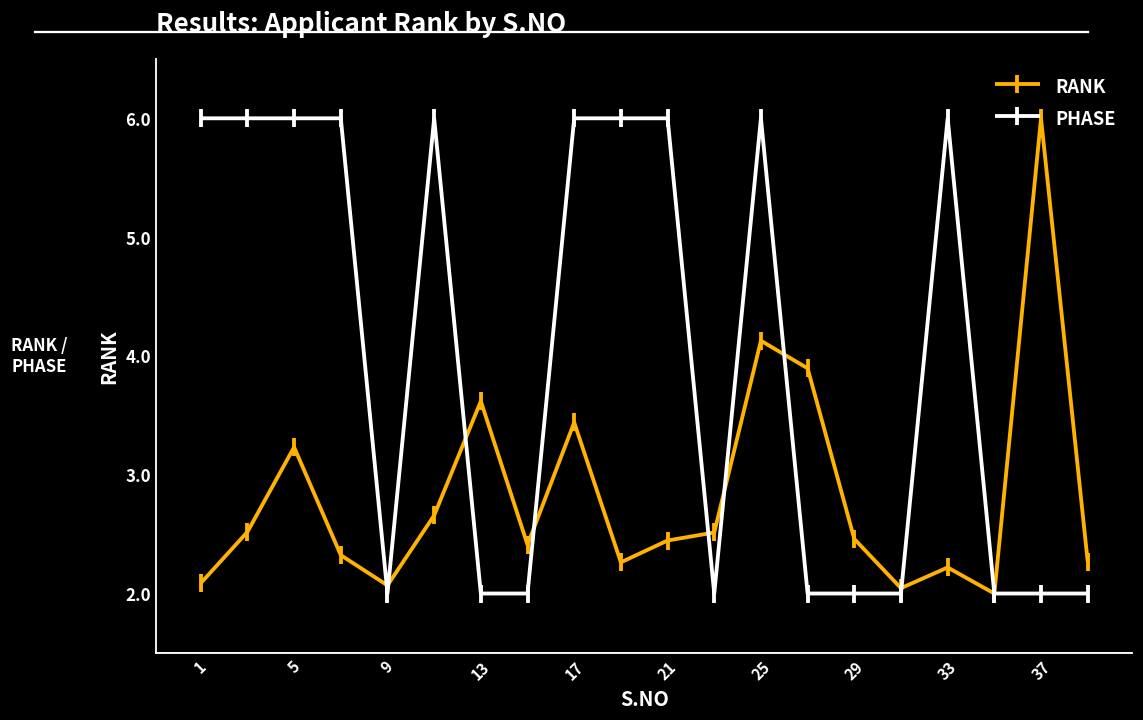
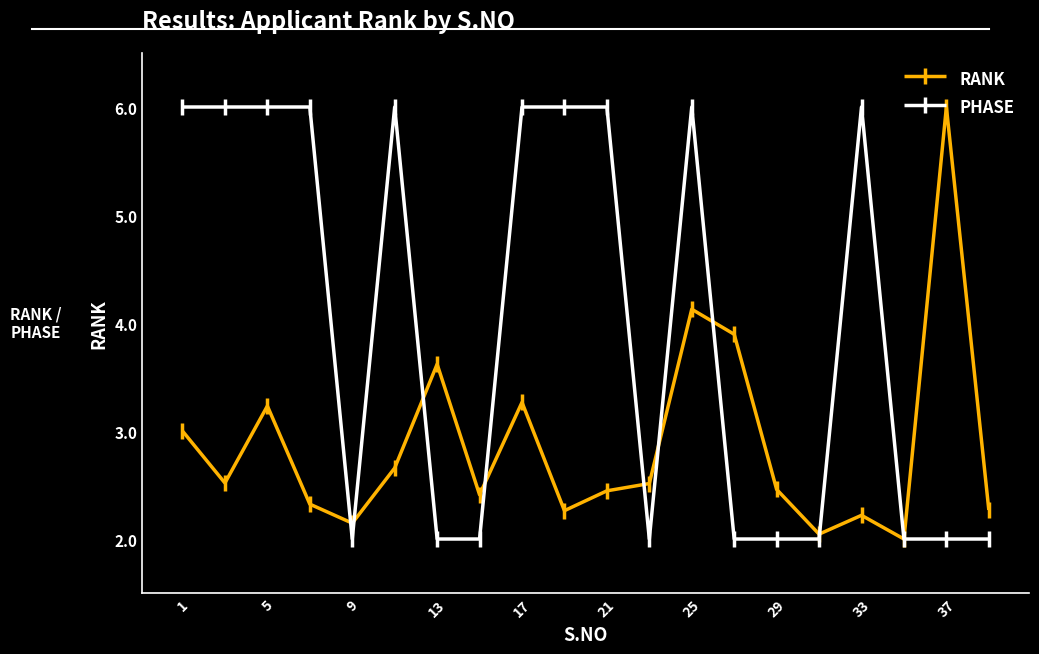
  {
    "RANK": {
-     "1": 2.09,
+     "1": 3.00,
      "5": 3.23,
-     "9": 2.07,
+     "9": 2.15,
      "13": 3.62,
-     "17": 3.44,
+     "17": 3.27,
      "21": 2.45,
      "25": 4.13,
      "29": 2.46,
      "33": 2.22,
      "37": 6.00
    },
    "PHASE": {
      "1": 6.00,
      "5": 6.00,
      "9": 2.00,
      "13": 2.00,
      "17": 6.00,
      "21": 6.00,
      "25": 6.00,
      "29": 2.00,
      "33": 6.00,
      "37": 2.00
    }
  }
